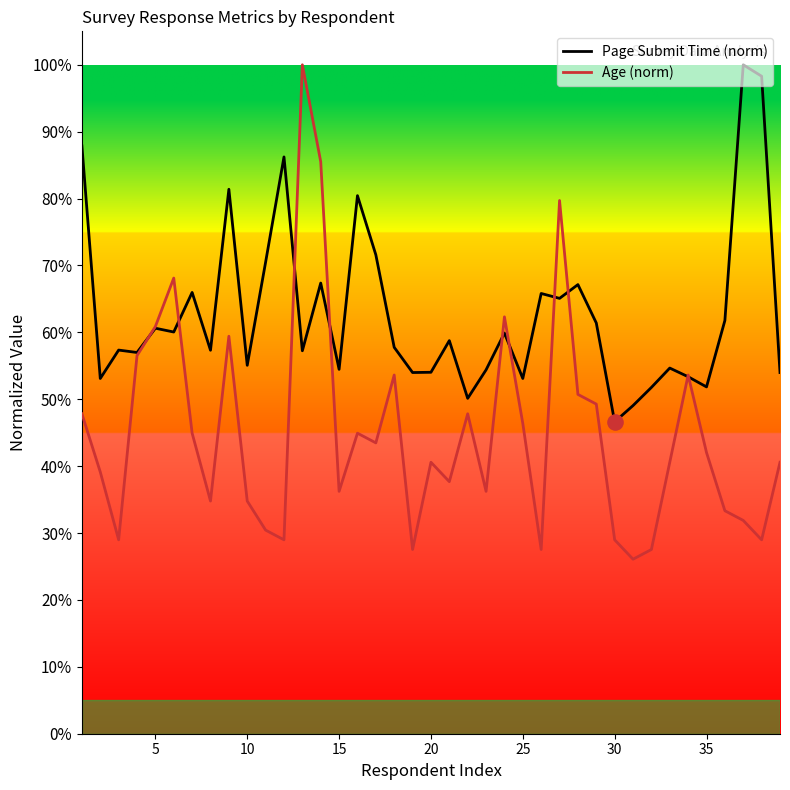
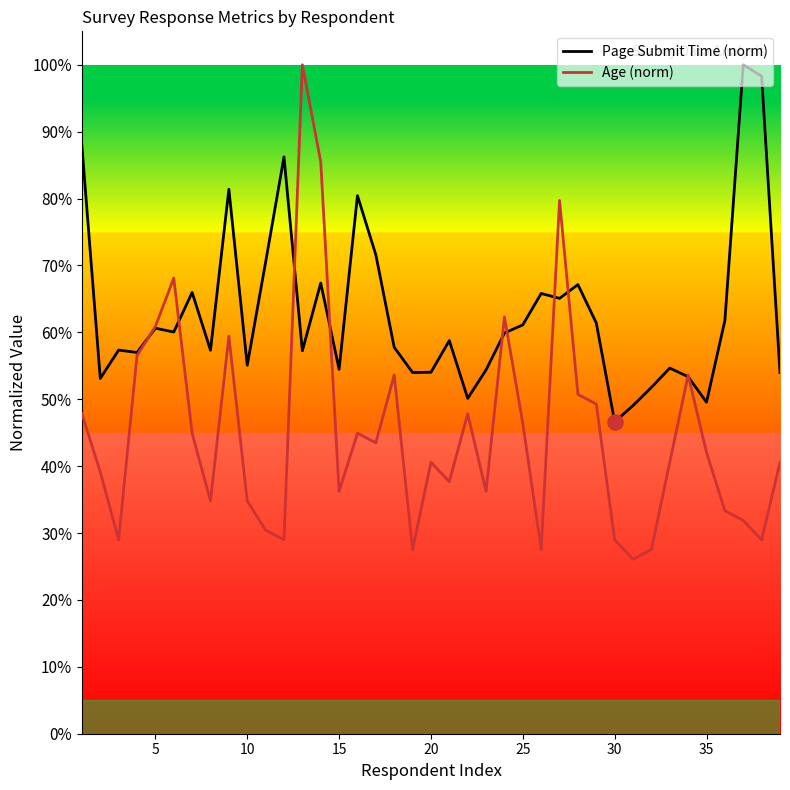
  {
    "Page Submit Time (norm)": {
      "10": "55%",
      "15": "54%",
      "20": "54%",
-     "25": "53%",
-     "35": "52%"
+     "25": "61%",
+     "35": "50%"
    }
  }
